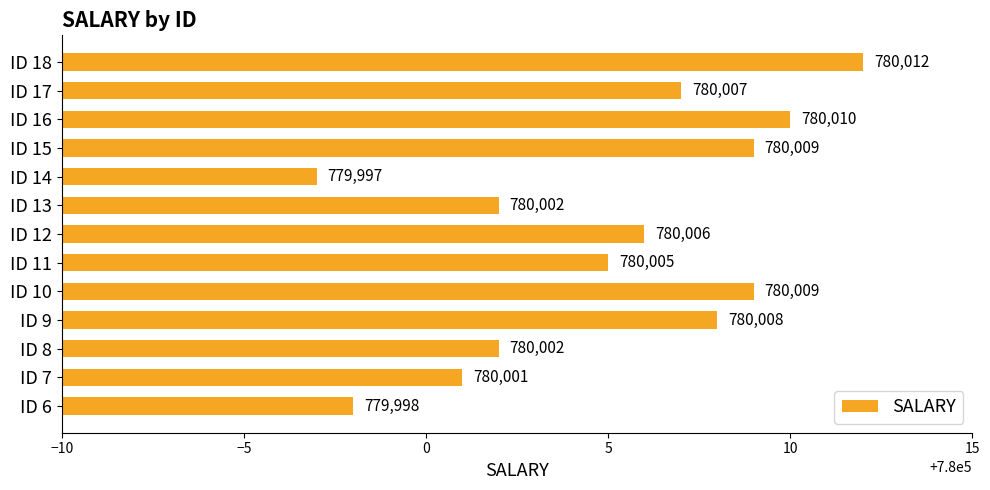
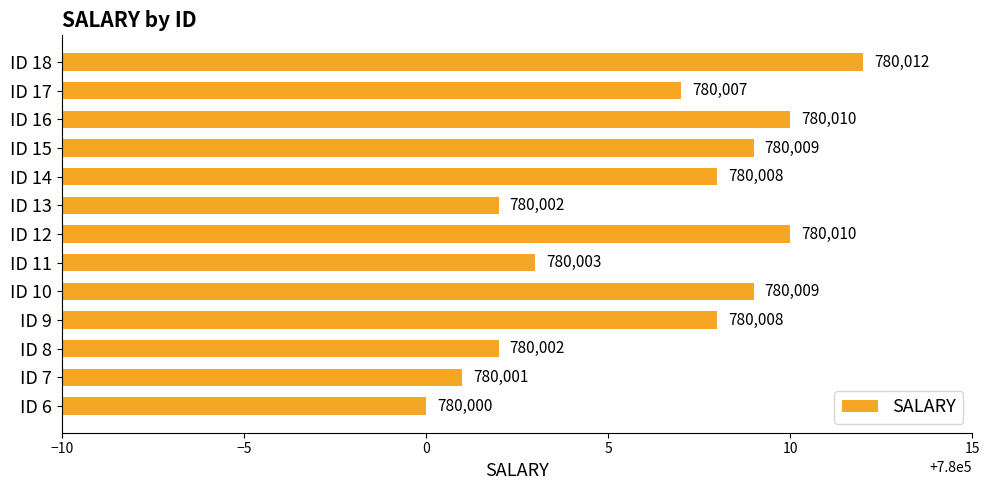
  {
    "ID 18": "780,012",
    "ID 17": "780,007",
    "ID 16": "780,010",
    "ID 15": "780,009",
-   "ID 14": "779,997",
+   "ID 14": "780,008",
    "ID 13": "780,002",
-   "ID 12": "780,006",
-   "ID 11": "780,005",
+   "ID 12": "780,010",
+   "ID 11": "780,003",
    "ID 10": "780,009",
    "ID 9": "780,008",
    "ID 8": "780,002",
    "ID 7": "780,001",
-   "ID 6": "779,998"
+   "ID 6": "780,000"
  }
